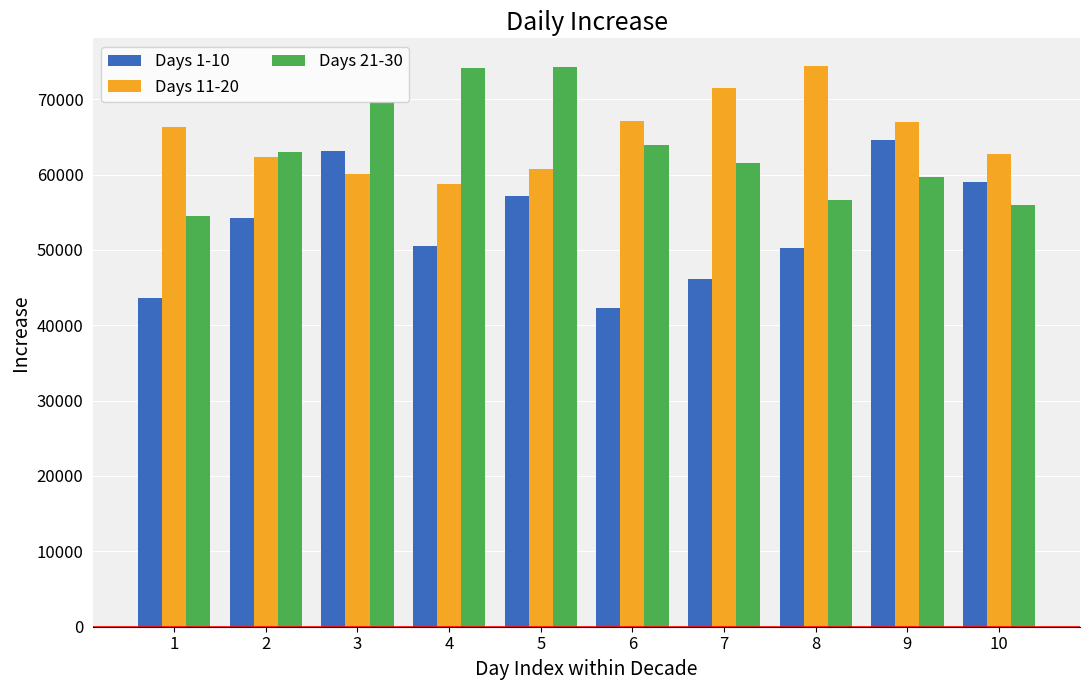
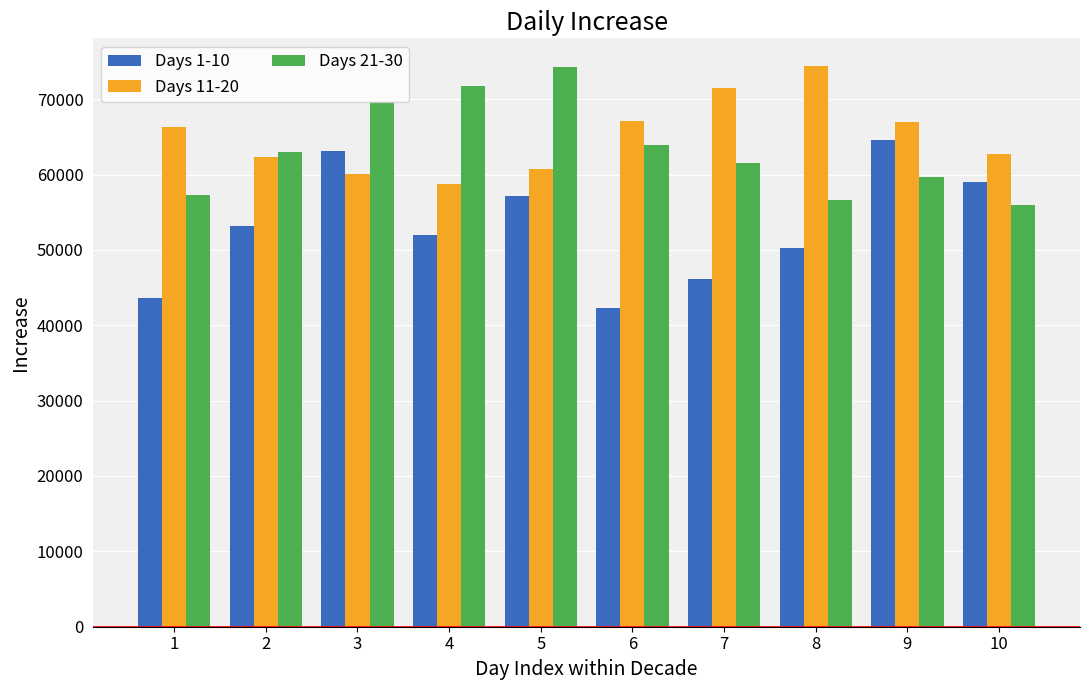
  {
    "Days 1-10": {
      "1": 44000,
-     "2": 54000,
+     "2": 53000,
      "3": 63000,
-     "4": 50000,
+     "4": 52000,
      "5": 57000,
      "6": 42000,
      "7": 46000,
      "8": 50000,
      "9": 65000,
      "10": 59000
    },
    "Days 11-20": {
      "1": 66000,
      "2": 62000,
      "3": 60000,
      "4": 59000,
      "5": 61000,
      "6": 67000,
      "7": 71000,
      "8": 74000,
      "9": 67000,
      "10": 63000
    },
    "Days 21-30": {
-     "1": 54000,
+     "1": 57000,
      "2": 63000,
-     "4": 74000,
+     "4": 72000,
      "5": 74000,
      "6": 64000,
      "7": 61000,
      "8": 57000,
      "9": 60000,
      "10": 56000
    }
  }
